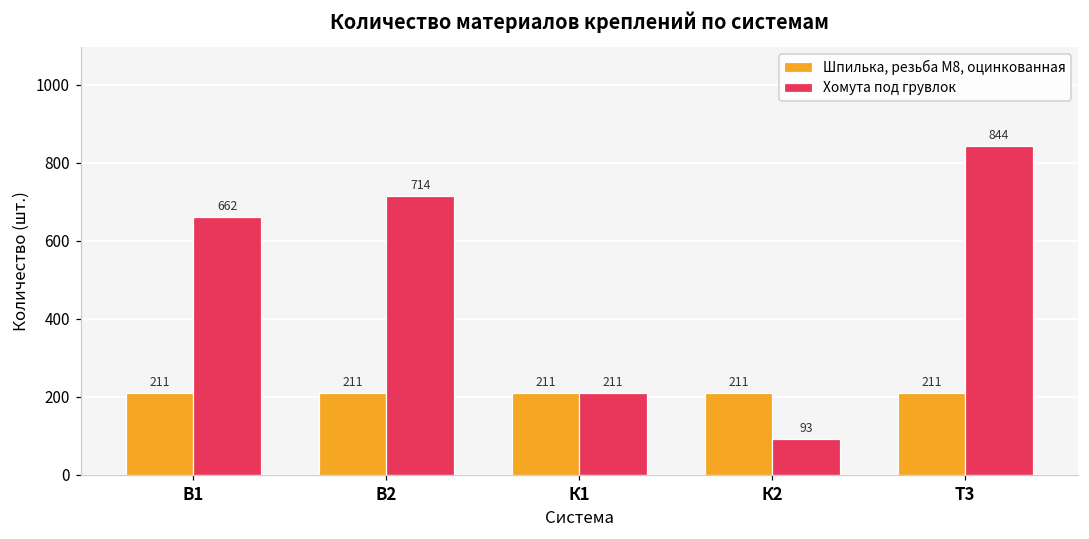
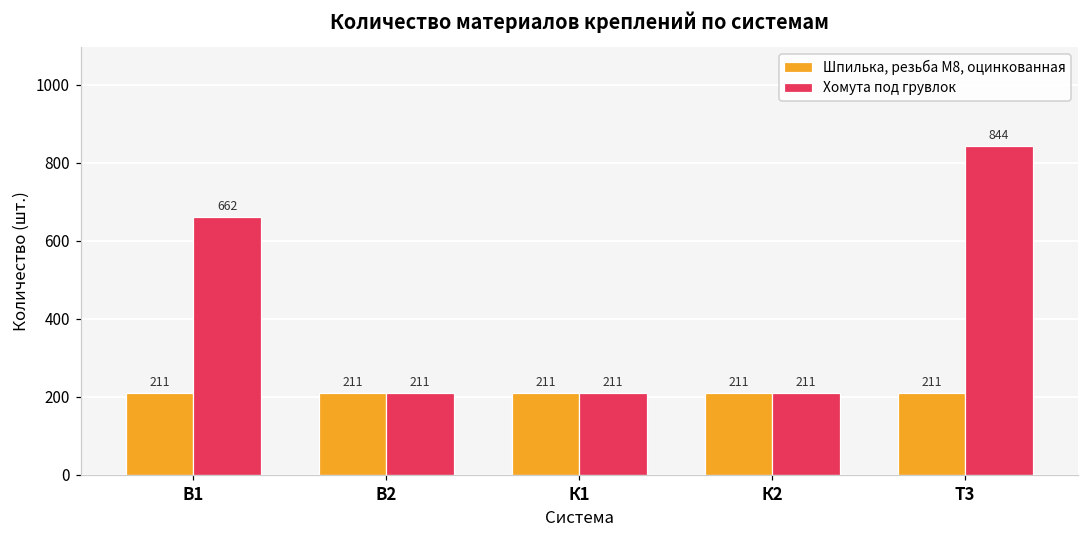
  {
    "Шпилька, резьба M8, оцинкованная": {
      "В1": 211,
      "В2": 211,
      "К1": 211,
      "К2": 211,
      "Т3": 211
    },
    "Хомута под грувлок": {
      "В1": 662,
-     "В2": 714,
+     "В2": 211,
      "К1": 211,
-     "К2": 93,
+     "К2": 211,
      "Т3": 844
    }
  }
